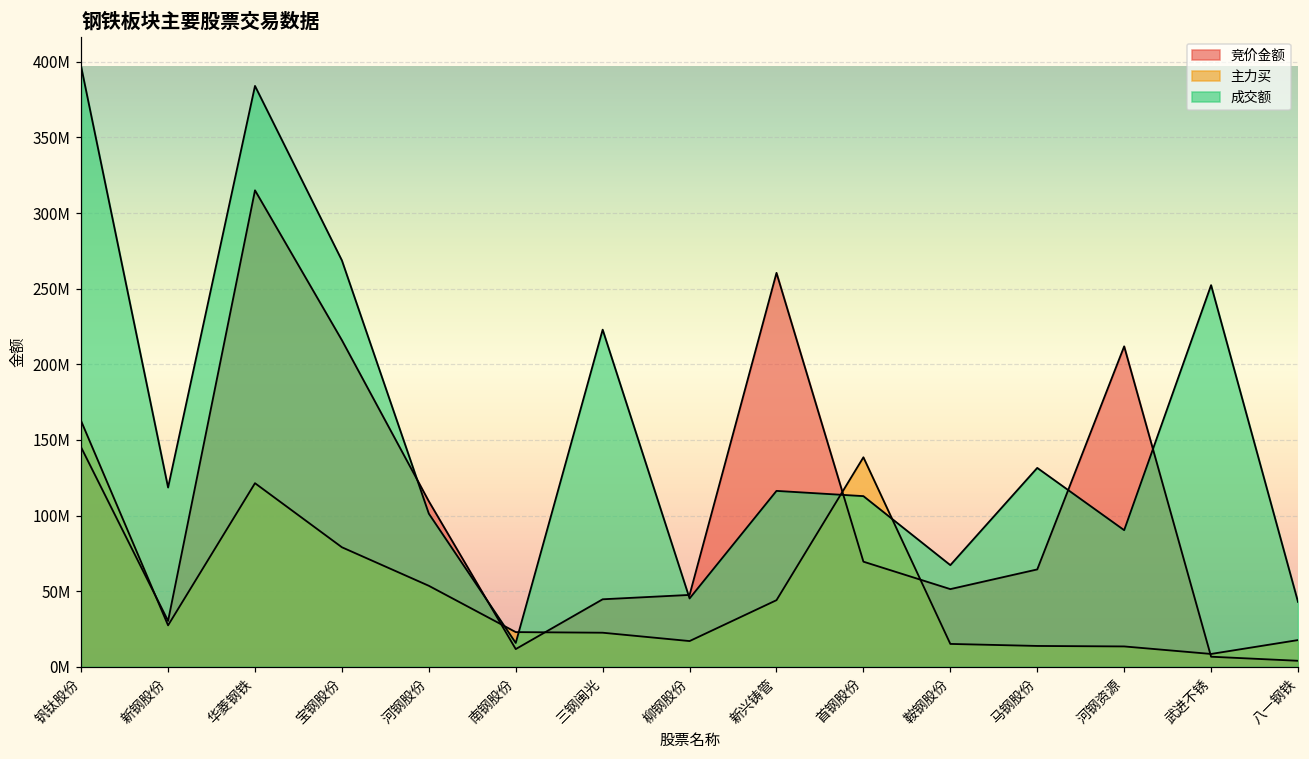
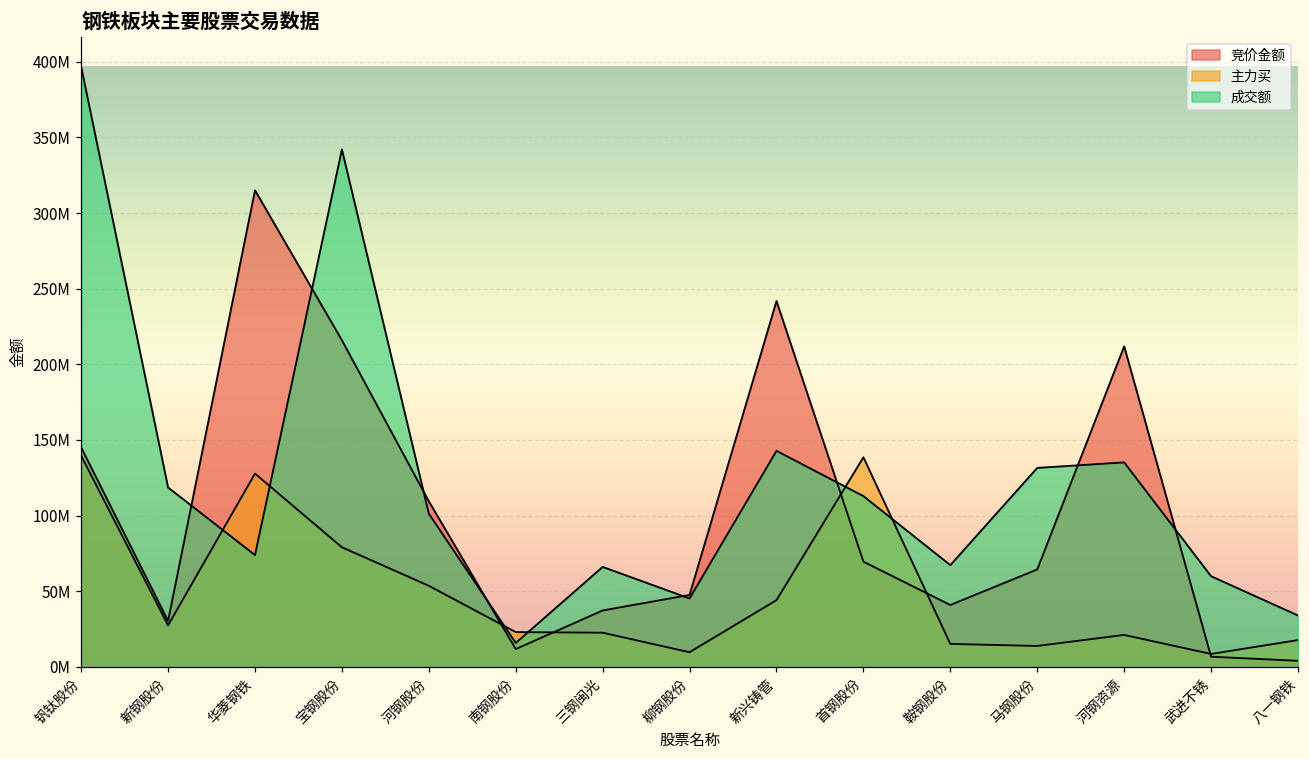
  {
    "竞价金额": {
      "钒钛股份": 145000000,
      "新钢股份": 30000000,
      "华菱钢铁": 315000000,
      "宝钢股份": 216000000,
      "河钢股份": 109000000,
      "南钢股份": 12000000,
-     "三钢闽光": 45000000,
+     "三钢闽光": 37000000,
      "柳钢股份": 48000000,
-     "新兴铸管": 260000000,
+     "新兴铸管": 242000000,
      "首钢股份": 69000000,
-     "鞍钢股份": 51000000,
+     "鞍钢股份": 41000000,
      "马钢股份": 64000000,
      "河钢资源": 212000000,
      "八一钢铁": 4000000
    },
    "主力买": {
-     "钒钛股份": 162000000,
+     "钒钛股份": 140000000,
      "新钢股份": 27000000,
-     "华菱钢铁": 121000000,
+     "华菱钢铁": 128000000,
      "宝钢股份": 79000000,
      "河钢股份": 54000000,
      "南钢股份": 23000000,
      "三钢闽光": 23000000,
-     "柳钢股份": 17000000,
+     "柳钢股份": 10000000,
      "新兴铸管": 44000000,
      "首钢股份": 139000000,
      "鞍钢股份": 15000000,
      "马钢股份": 14000000,
-     "河钢资源": 13000000,
+     "河钢资源": 21000000,
      "八一钢铁": 18000000
    },
    "成交额": {
      "钒钛股份": 397000000,
      "新钢股份": 119000000,
-     "华菱钢铁": 384000000,
-     "宝钢股份": 269000000,
+     "华菱钢铁": 74000000,
+     "宝钢股份": 342000000,
      "河钢股份": 101000000,
      "南钢股份": 16000000,
-     "三钢闽光": 223000000,
+     "三钢闽光": 66000000,
      "柳钢股份": 45000000,
-     "新兴铸管": 116000000,
+     "新兴铸管": 143000000,
      "首钢股份": 113000000,
      "鞍钢股份": 67000000,
      "马钢股份": 131000000,
-     "河钢资源": 90000000,
-     "武进不锈": 252000000,
-     "八一钢铁": 43000000
+     "河钢资源": 135000000,
+     "武进不锈": 60000000,
+     "八一钢铁": 34000000
    }
  }
